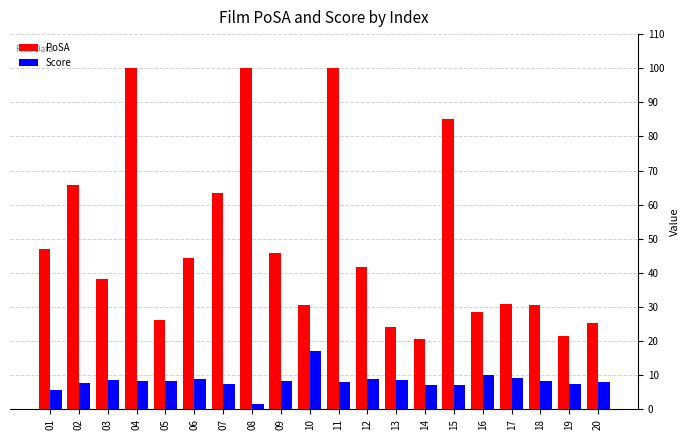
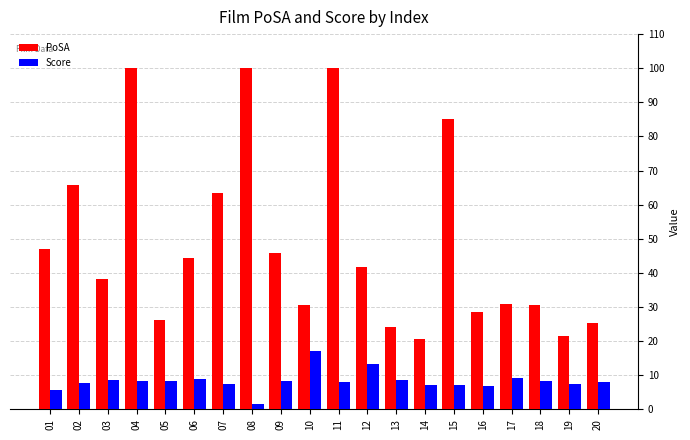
  {
    "PoSA": {
      "01": 47,
      "02": 66,
      "03": 38,
      "04": 100,
      "05": 26,
      "06": 44,
      "07": 63,
      "08": 100,
      "09": 46,
      "10": 31,
      "11": 100,
      "12": 42,
      "13": 24,
      "14": 21,
      "15": 85,
      "16": 28,
      "17": 31,
      "18": 31,
      "19": 22,
      "20": 25
    },
    "Score": {
      "01": 6,
      "02": 8,
      "03": 9,
      "04": 8,
      "05": 8,
      "06": 9,
      "07": 8,
      "08": 2,
      "09": 8,
      "10": 17,
      "11": 8,
-     "12": 9,
+     "12": 13,
      "13": 9,
      "14": 7,
      "15": 7,
-     "16": 10,
+     "16": 7,
      "17": 9,
      "18": 8,
      "19": 7,
      "20": 8
    }
  }
